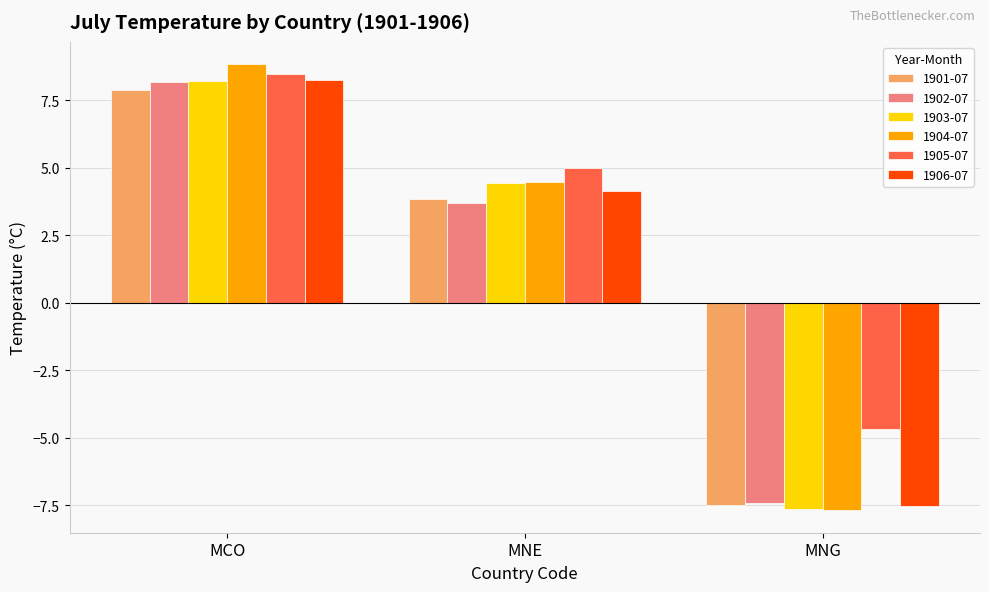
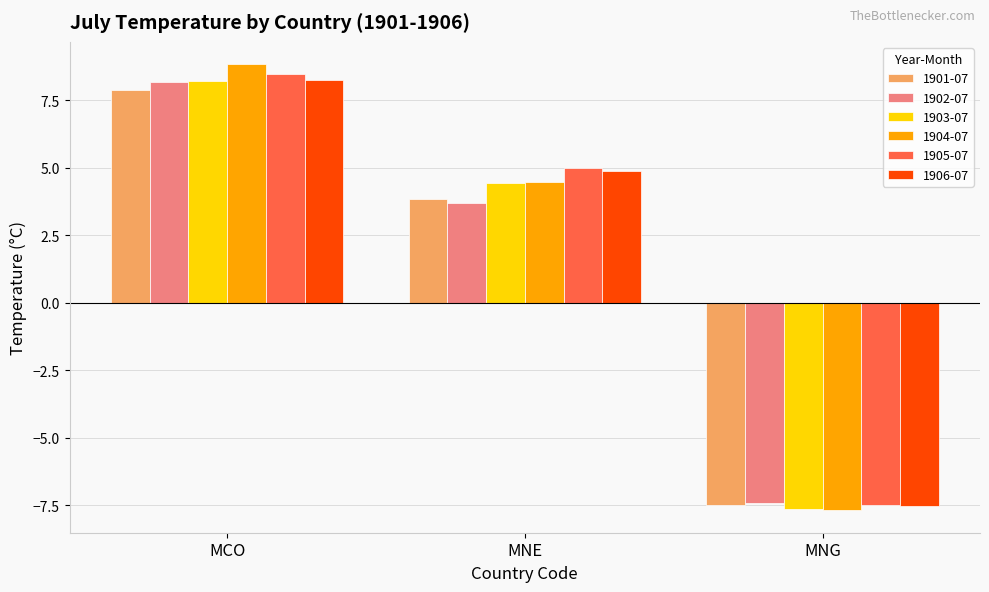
  {
    "1905-07": {
      "MCO": 8.5,
      "MNE": 5.0,
-     "MNG": -4.7
+     "MNG": -7.5
    },
    "1906-07": {
      "MCO": 8.3,
-     "MNE": 4.1,
+     "MNE": 4.9,
      "MNG": -7.5
    }
  }
